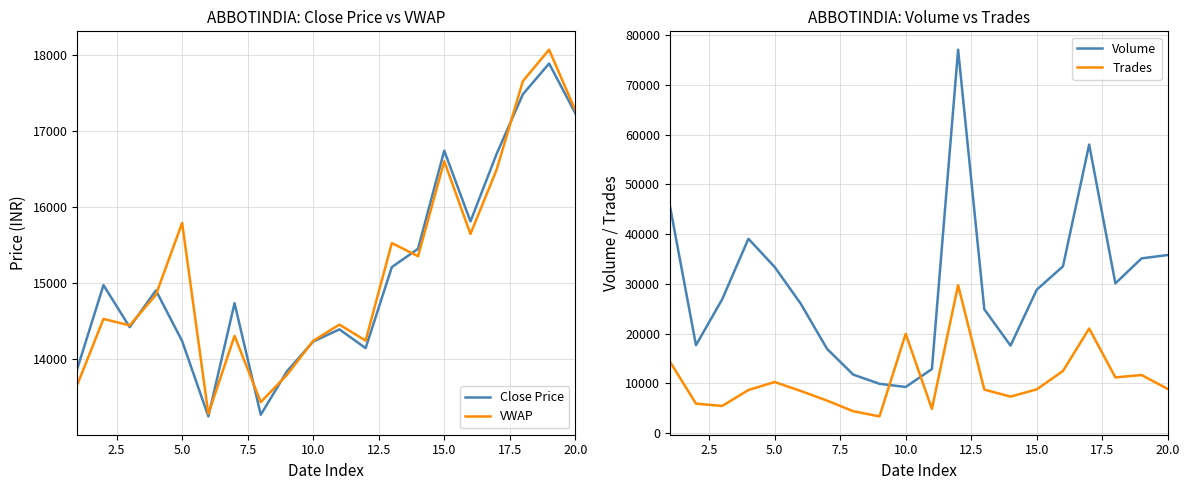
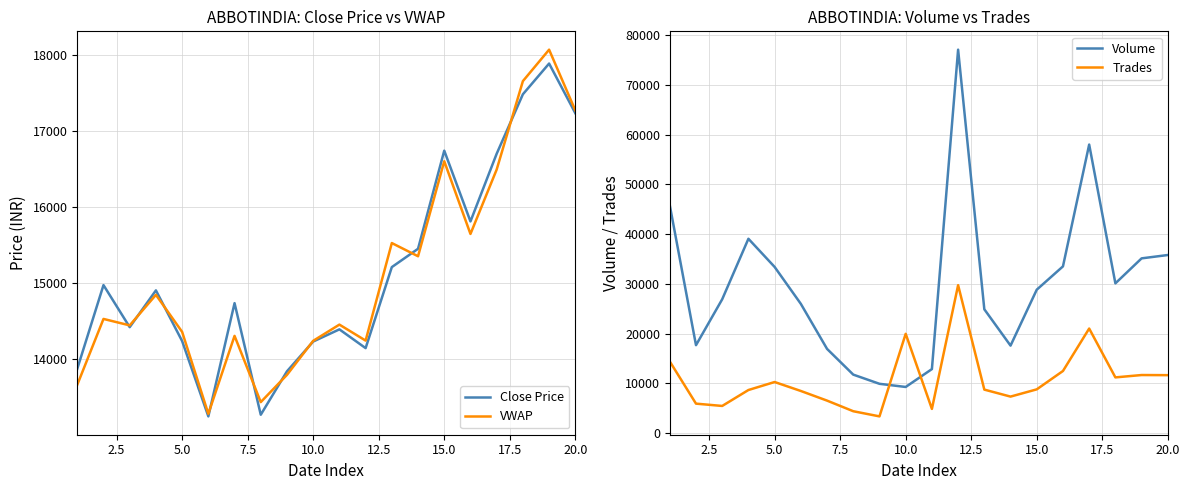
  {
    "ABBOTINDIA: Close Price vs VWAP": {
      "Close Price": {
        "5.0": 14200,
        "15.0": 16700,
        "20.0": 17200
      },
      "VWAP": {
-       "5.0": 15800,
+       "5.0": 14400,
        "15.0": 16600,
        "20.0": 17300
      }
    },
    "ABBOTINDIA: Volume vs Trades": {
      "Volume": {
        "5.0": 33000,
        "10.0": 9000,
        "15.0": 29000,
        "20.0": 36000
      },
      "Trades": {
        "5.0": 10000,
        "10.0": 20000,
        "15.0": 9000,
-       "20.0": 9000
+       "20.0": 12000
      }
    }
  }
